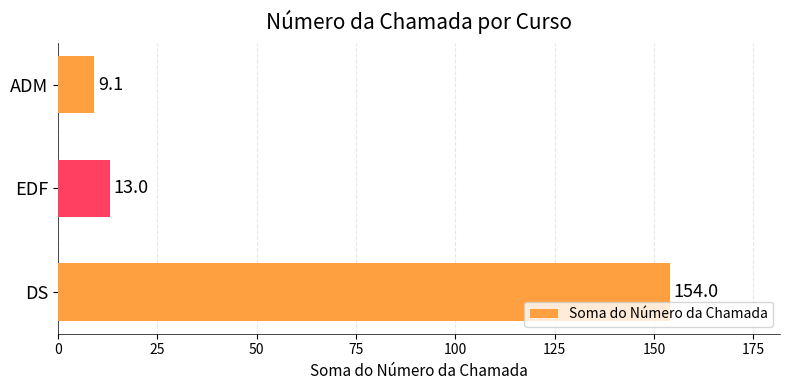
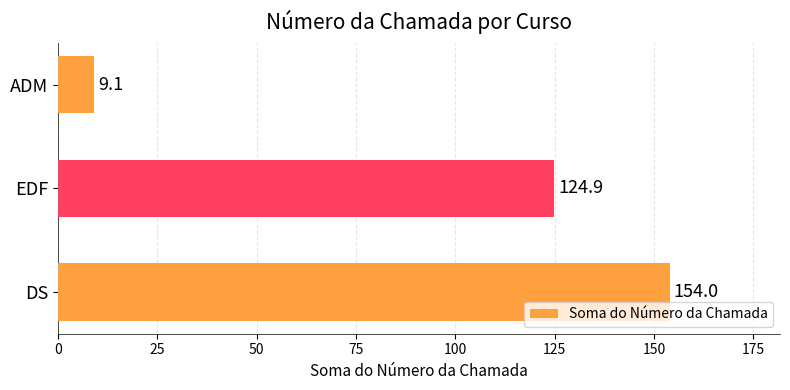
  {
    "ADM": 9.1,
-   "EDF": 13.0,
+   "EDF": 124.9,
    "DS": 154.0
  }
